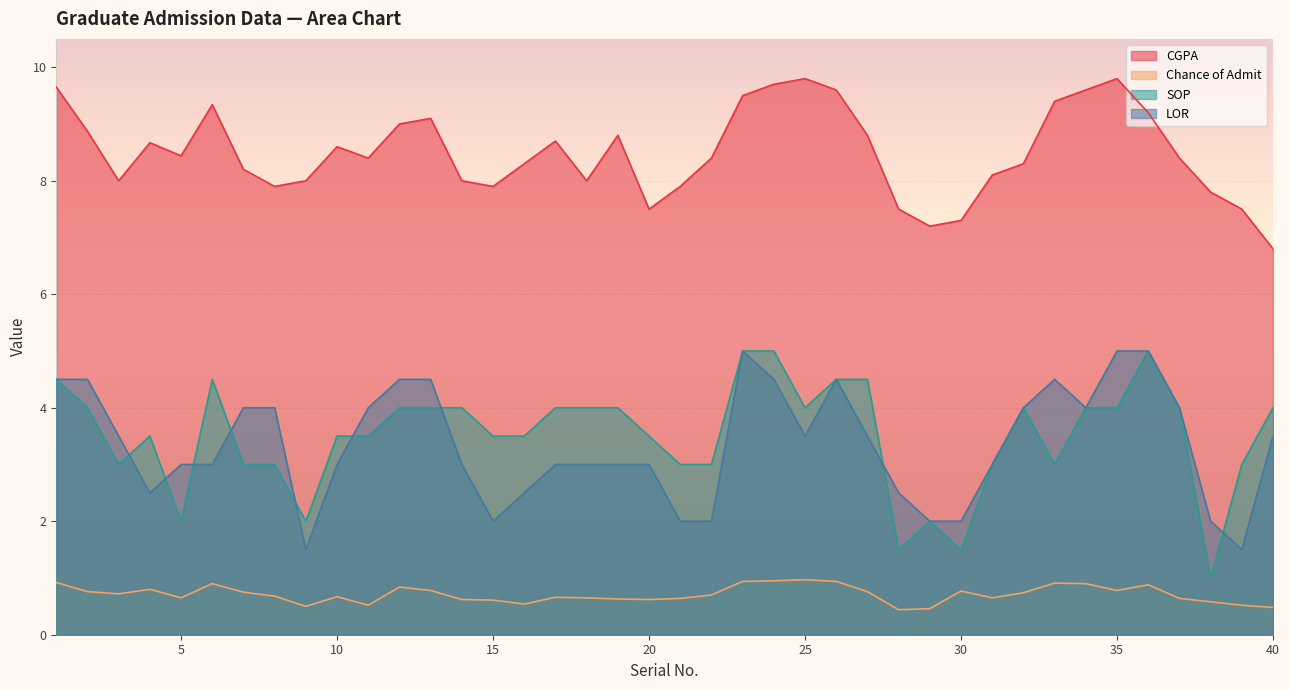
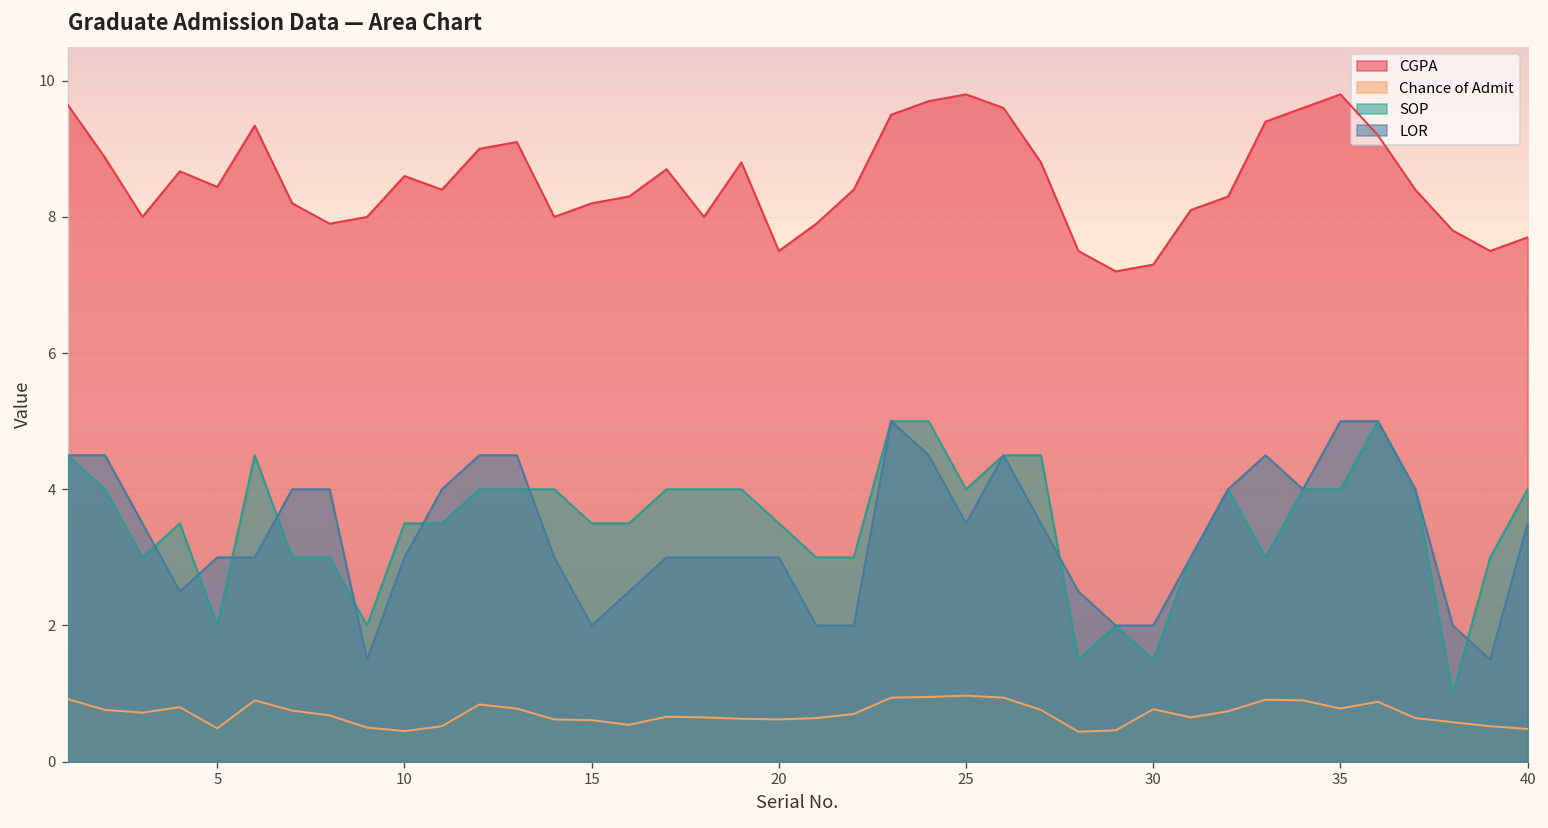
  {
    "CGPA": {
      "5": 8.4,
      "10": 8.6,
-     "15": 7.9,
+     "15": 8.2,
      "20": 7.5,
      "25": 9.8,
      "30": 7.3,
      "35": 9.8,
-     "40": 6.8
+     "40": 7.7
    },
    "Chance of Admit": {
-     "5": 0.7,
-     "10": 0.7,
+     "5": 0.5,
+     "10": 0.5,
      "15": 0.6,
      "20": 0.6,
      "25": 1.0,
      "30": 0.8,
      "35": 0.8,
      "40": 0.5
    }
  }
